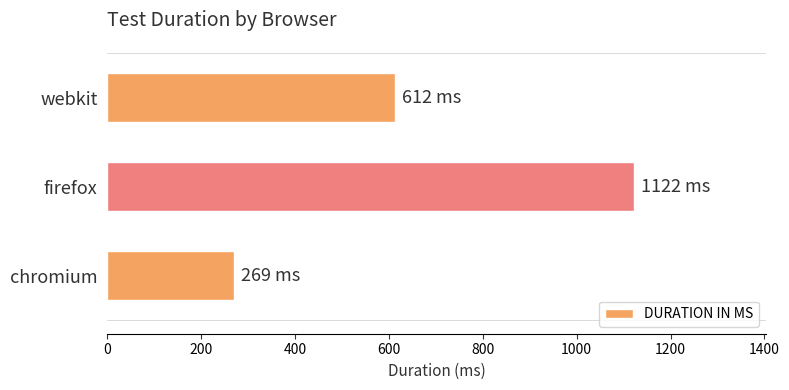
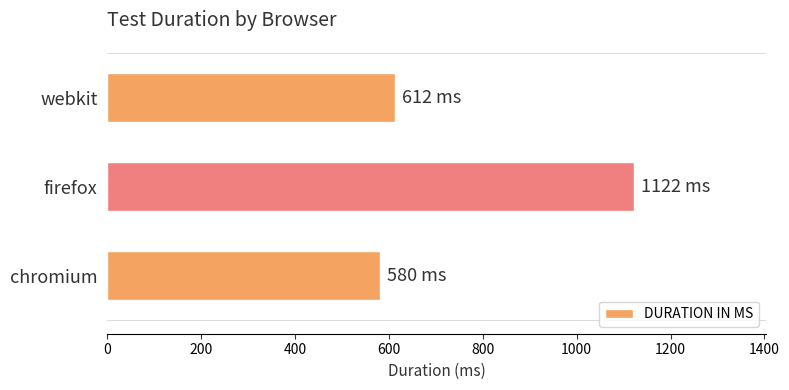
  {
    "webkit": 612,
    "firefox": 1122,
-   "chromium": 269
+   "chromium": 580
  }
